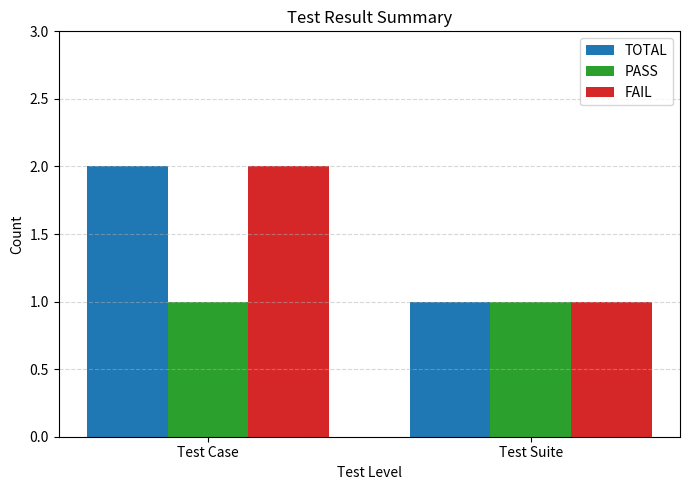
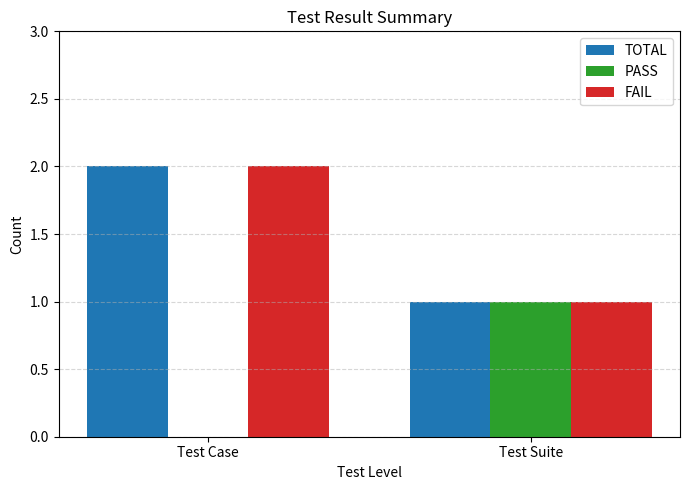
  {
    "TOTAL": {
      "Test Case": 2,
      "Test Suite": 1
    },
    "PASS": {
-     "Test Case": 1,
+     "Test Case": 0,
      "Test Suite": 1
    },
    "FAIL": {
      "Test Case": 2,
      "Test Suite": 1
    }
  }
